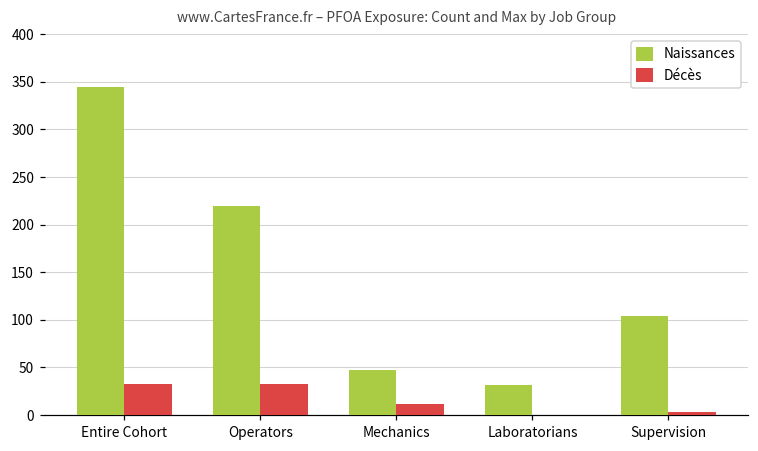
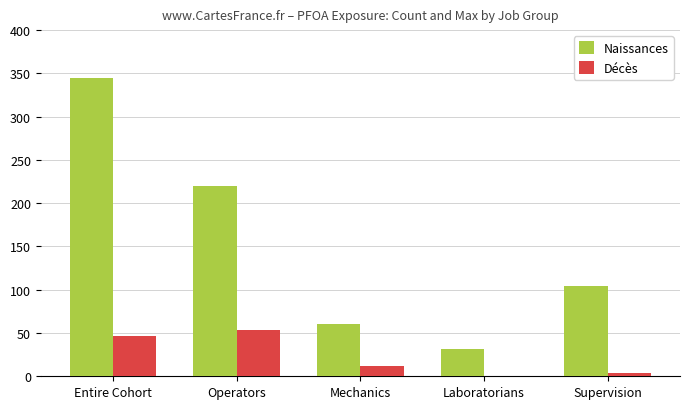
  {
    "Naissances": {
      "Entire Cohort": 350,
      "Operators": 220,
-     "Mechanics": 50,
+     "Mechanics": 60,
      "Laboratorians": 30,
      "Supervision": 100
    },
    "Décès": {
-     "Entire Cohort": 30,
-     "Operators": 30,
+     "Entire Cohort": 50,
+     "Operators": 50,
      "Mechanics": 10,
      "Supervision": 0
    }
  }
